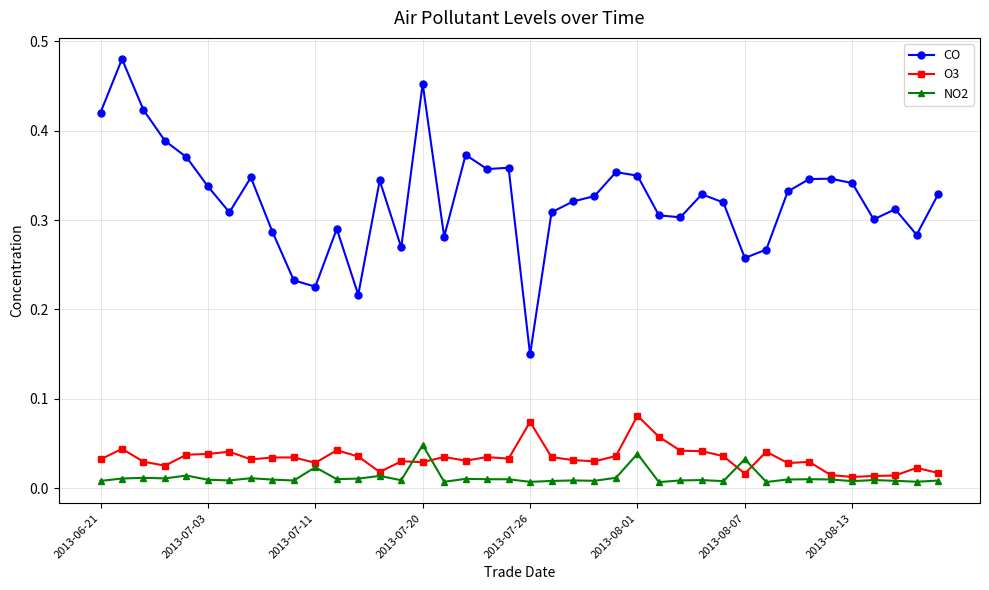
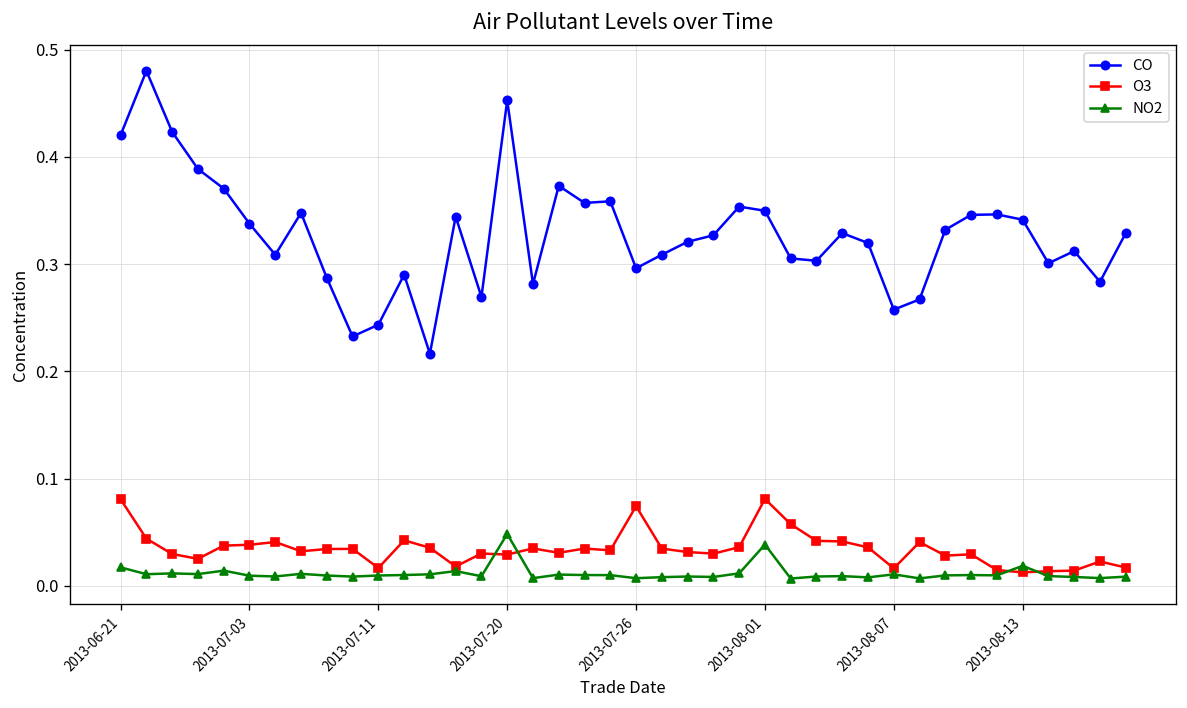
  {
    "CO": {
      "2013-06-21": 0.42,
      "2013-07-03": 0.34,
-     "2013-07-11": 0.23,
+     "2013-07-11": 0.24,
      "2013-07-20": 0.45,
-     "2013-07-26": 0.15,
+     "2013-07-26": 0.30,
      "2013-08-01": 0.35,
      "2013-08-07": 0.26,
      "2013-08-13": 0.34
    },
    "O3": {
-     "2013-06-21": 0.03,
+     "2013-06-21": 0.08,
      "2013-07-03": 0.04,
-     "2013-07-11": 0.03,
+     "2013-07-11": 0.02,
      "2013-07-20": 0.03,
      "2013-07-26": 0.07,
      "2013-08-01": 0.08,
      "2013-08-07": 0.02,
      "2013-08-13": 0.01
    },
    "NO2": {
-     "2013-06-21": 0.01,
+     "2013-06-21": 0.02,
      "2013-07-03": 0.01,
-     "2013-07-11": 0.02,
+     "2013-07-11": 0.01,
      "2013-07-20": 0.05,
      "2013-07-26": 0.01,
      "2013-08-01": 0.04,
-     "2013-08-07": 0.03,
-     "2013-08-13": 0.01
+     "2013-08-07": 0.01,
+     "2013-08-13": 0.02
    }
  }
